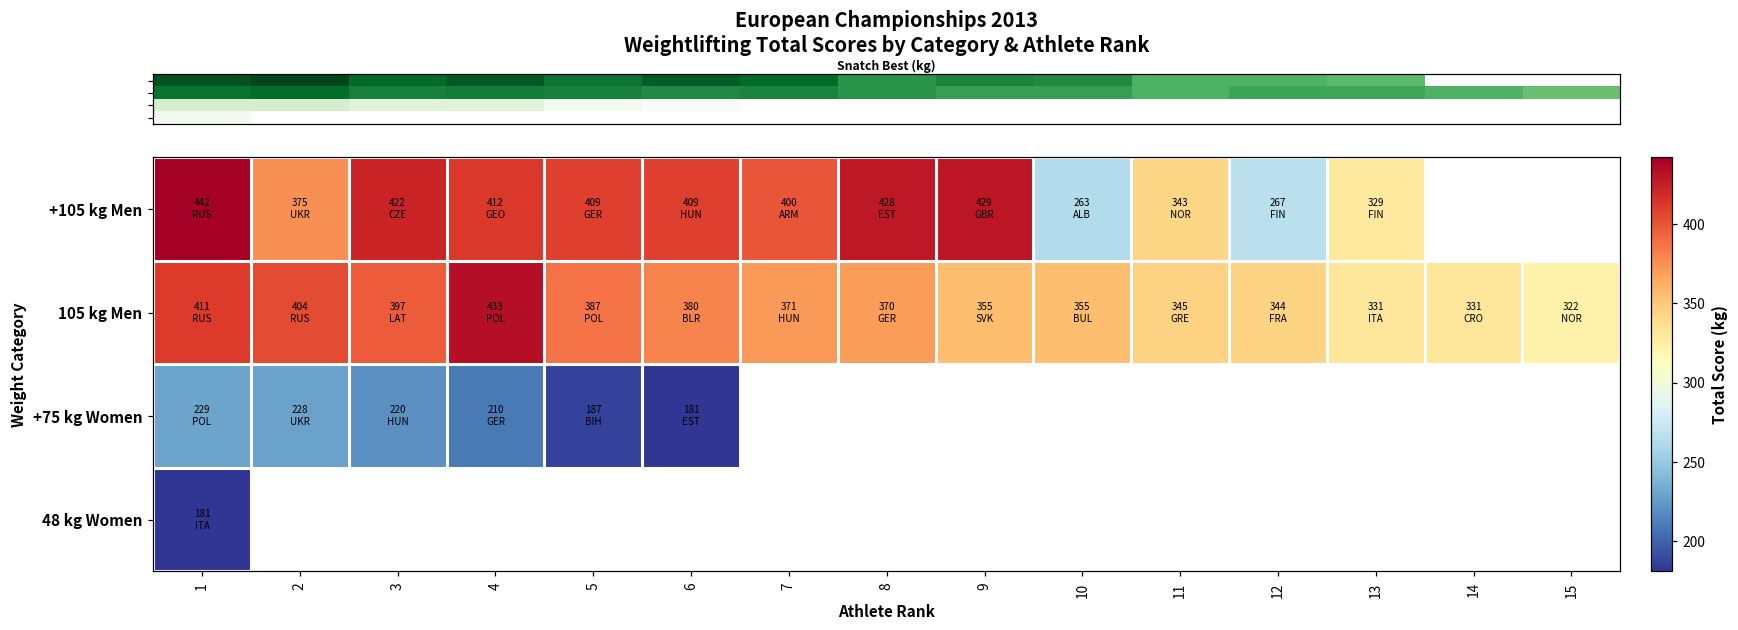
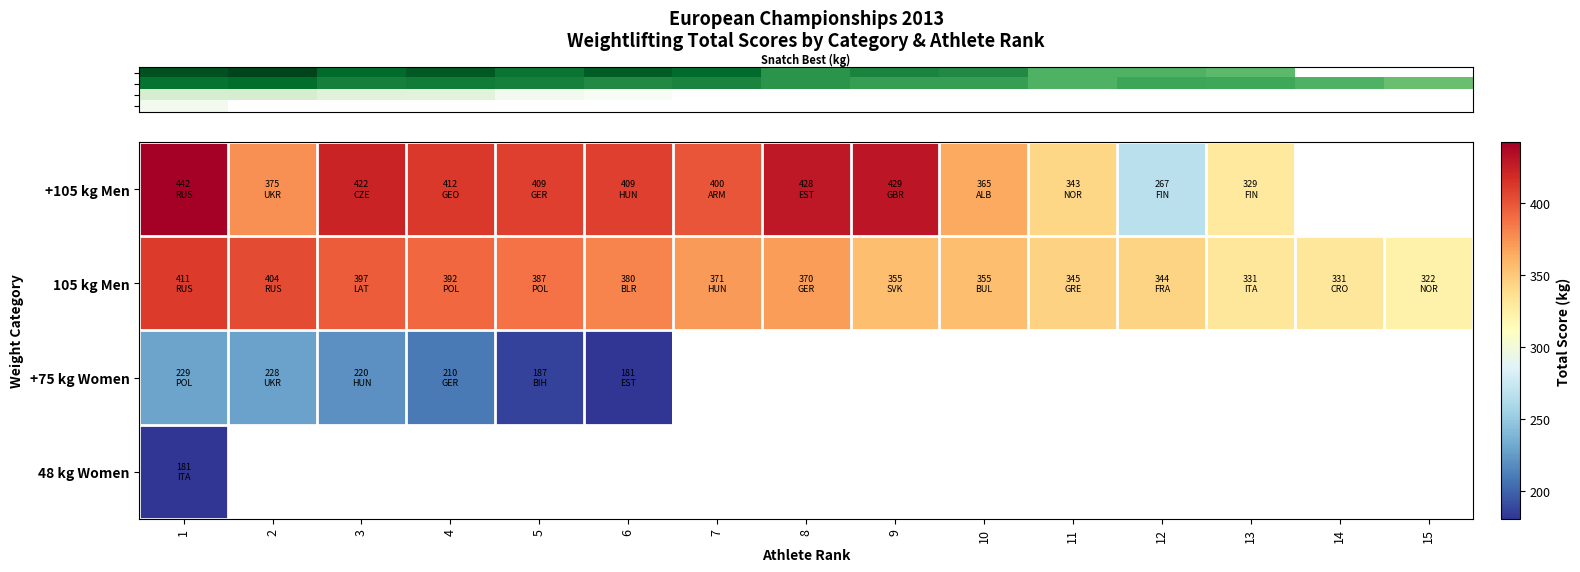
  {
    "+105 kg Men": {
      "1": 442,
      "2": 375,
      "3": 422,
      "4": 412,
      "5": 409,
      "6": 409,
      "7": 400,
      "8": 428,
      "9": 429,
-     "10": 263,
+     "10": 365,
      "11": 343,
      "12": 267,
      "13": 329
    },
    "105 kg Men": {
      "1": 411,
      "2": 404,
      "3": 397,
-     "4": 433,
+     "4": 392,
      "5": 387,
      "6": 380,
      "7": 371,
      "8": 370,
      "9": 355,
      "10": 355,
      "11": 345,
      "12": 344,
      "13": 331,
      "14": 331,
      "15": 322
    },
    "+75 kg Women": {
      "1": 229,
      "2": 228,
      "3": 220,
      "4": 210,
      "5": 187,
      "6": 181
    },
    "48 kg Women": {
      "1": 181
    }
  }
